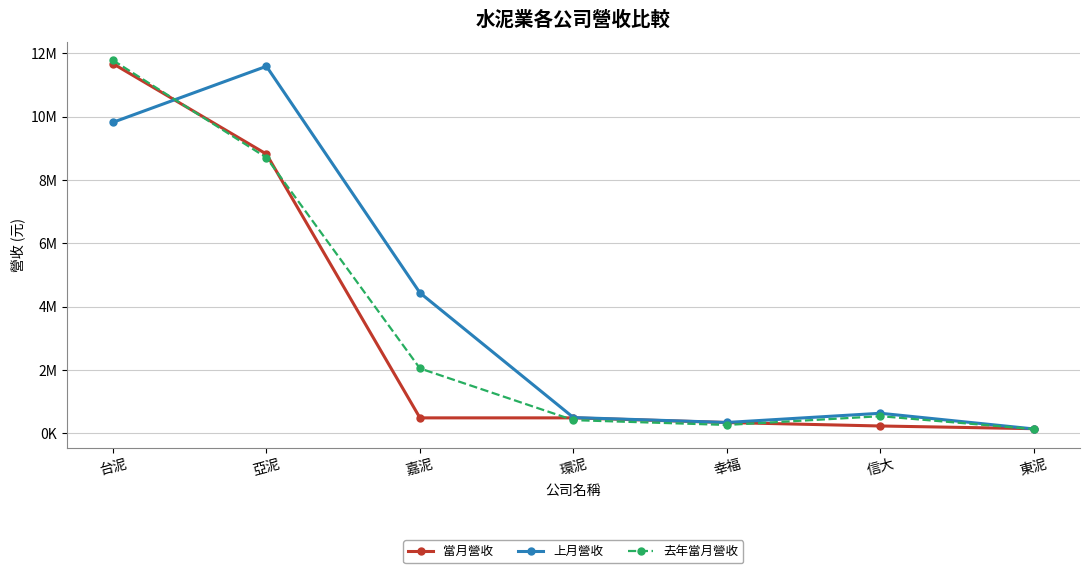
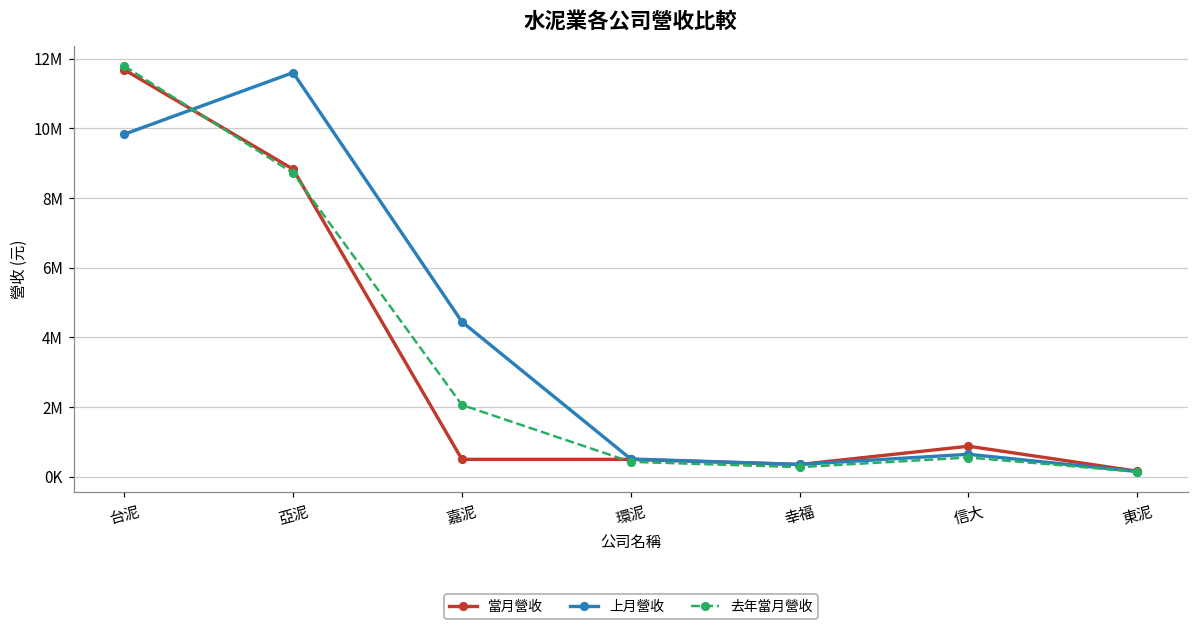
  {
    "當月營收": {
      "台泥": 11700000,
      "亞泥": 8800000,
      "嘉泥": 500000,
-     "信大": 200000
+     "信大": 900000
    },
    "上月營收": {
      "台泥": 9800000,
      "亞泥": 11600000,
      "嘉泥": 4400000,
      "信大": 600000
    },
    "去年當月營收": {
      "台泥": 11800000,
      "亞泥": 8700000,
      "嘉泥": 2100000,
      "信大": 500000
    }
  }
